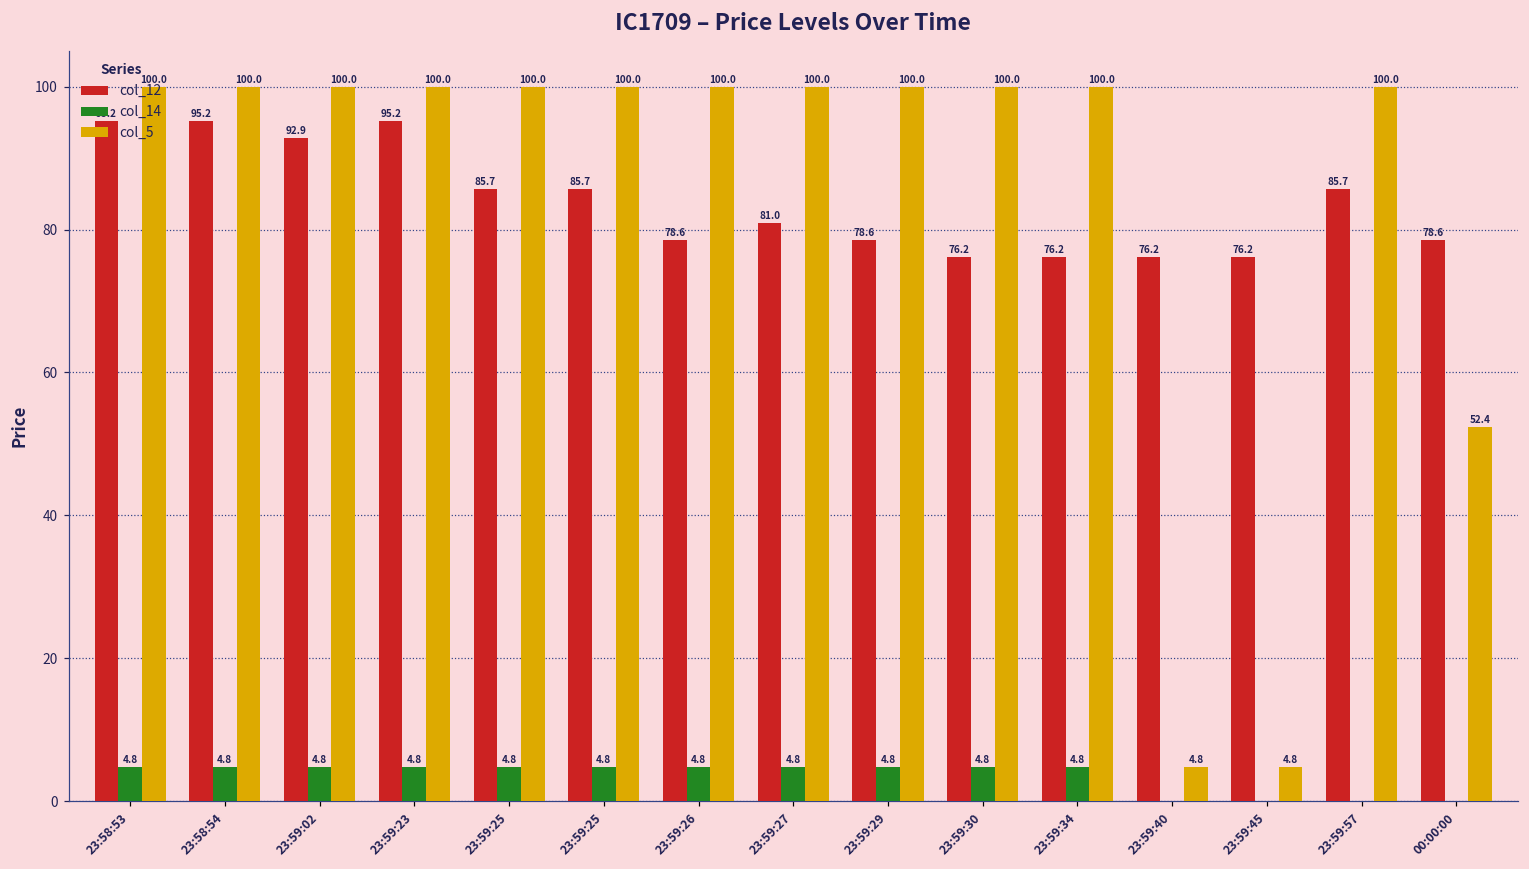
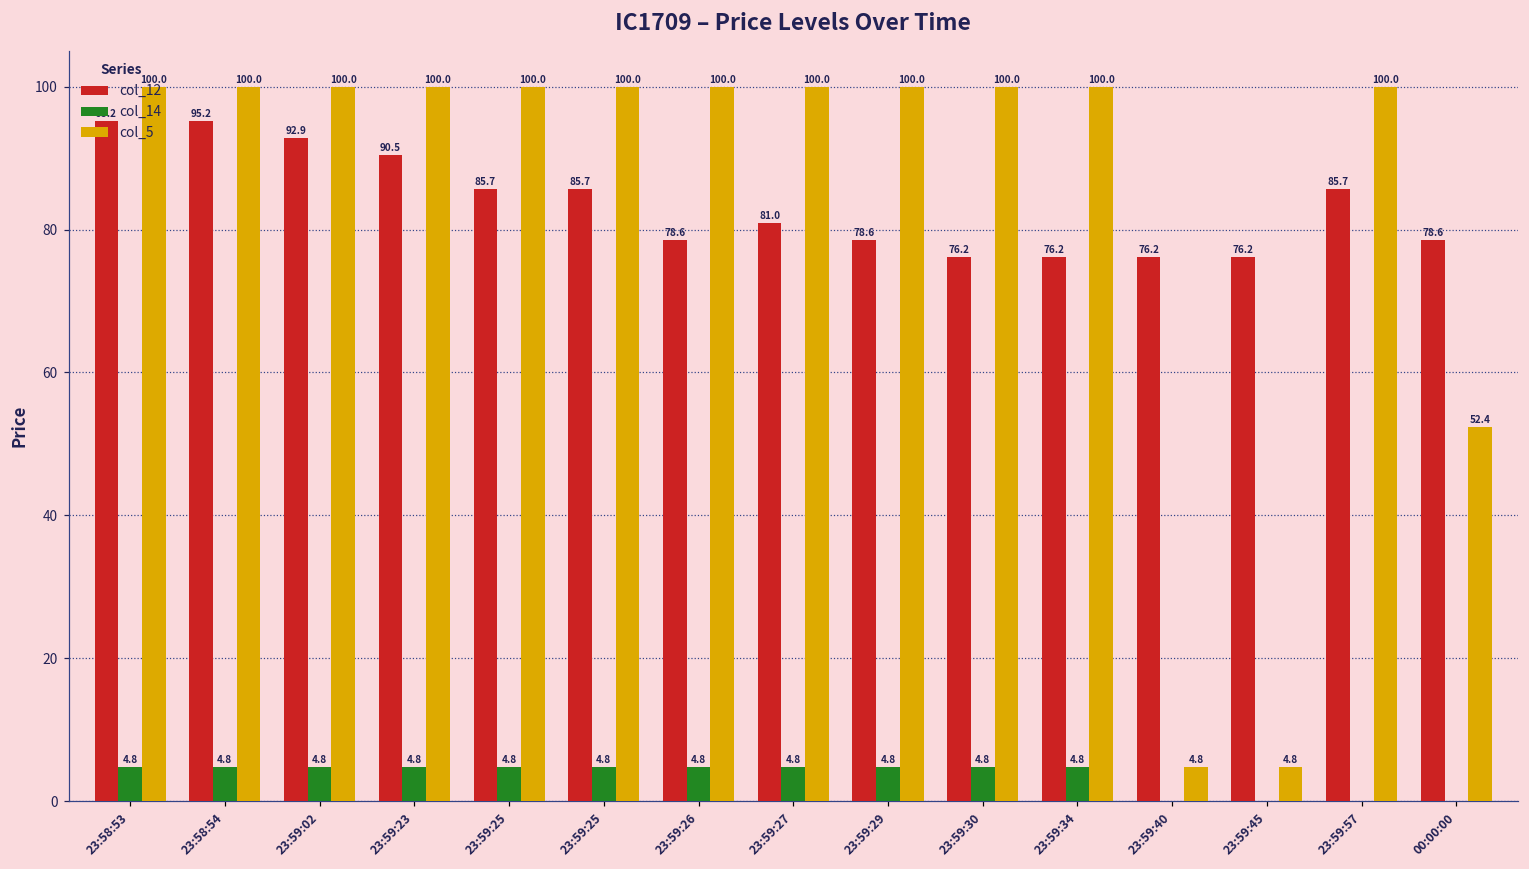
  {
    "col_12": {
      "23:58:53": 95.2,
      "23:58:54": 95.2,
      "23:59:02": 92.9,
-     "23:59:23": 95.2,
+     "23:59:23": 90.5,
      "23:59:26": 78.6,
      "23:59:27": 81.0,
      "23:59:29": 78.6,
      "23:59:30": 76.2,
      "23:59:34": 76.2,
      "23:59:40": 76.2,
      "23:59:45": 76.2,
      "23:59:57": 85.7,
      "00:00:00": 78.6
    },
    "col_14": {
      "23:58:53": 4.8,
      "23:58:54": 4.8,
      "23:59:02": 4.8,
      "23:59:23": 4.8,
      "23:59:26": 4.8,
      "23:59:27": 4.8,
      "23:59:29": 4.8,
      "23:59:30": 4.8,
      "23:59:34": 4.8
    },
    "col_5": {
      "23:58:53": 100.0,
      "23:58:54": 100.0,
      "23:59:02": 100.0,
      "23:59:23": 100.0,
      "23:59:26": 100.0,
      "23:59:27": 100.0,
      "23:59:29": 100.0,
      "23:59:30": 100.0,
      "23:59:34": 100.0,
      "23:59:40": 4.8,
      "23:59:45": 4.8,
      "23:59:57": 100.0,
      "00:00:00": 52.4
    }
  }
